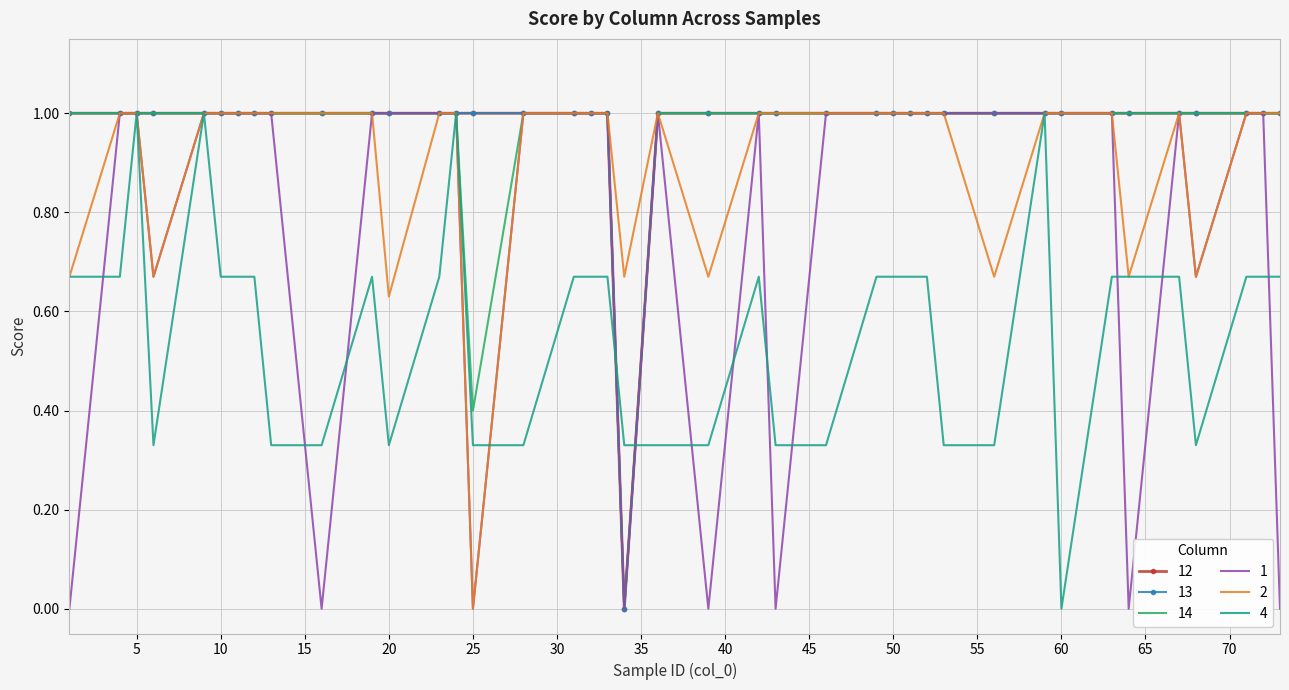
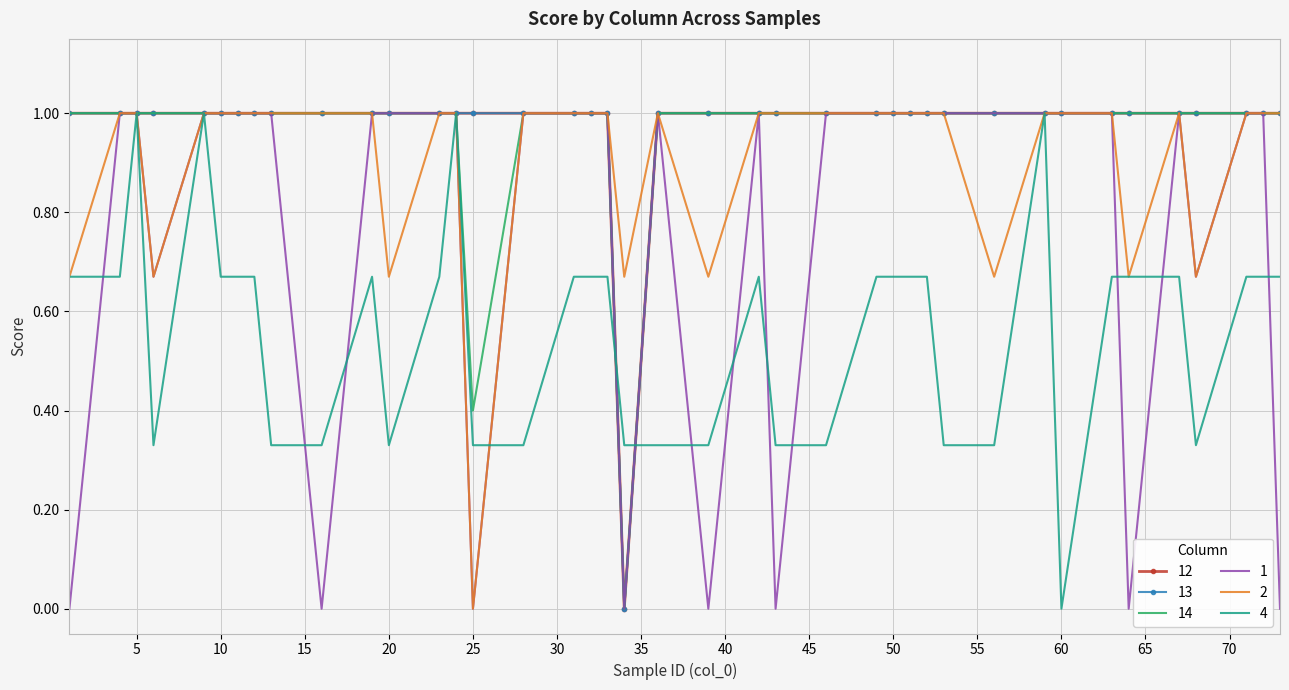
  {
    "13": {
      "25": 1.00
    },
    "2": {
-     "20": 0.63
+     "20": 0.67
    }
  }
